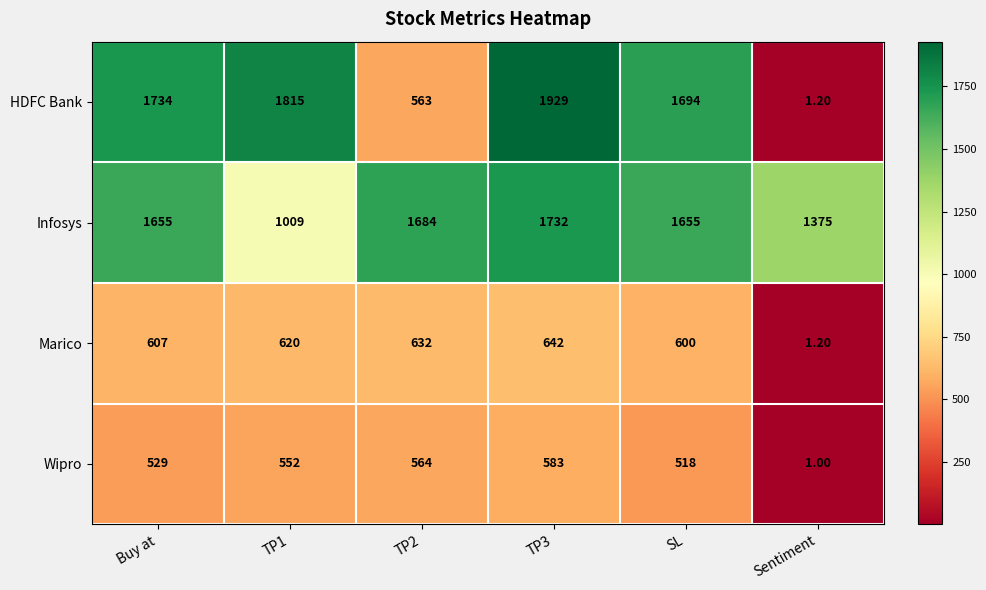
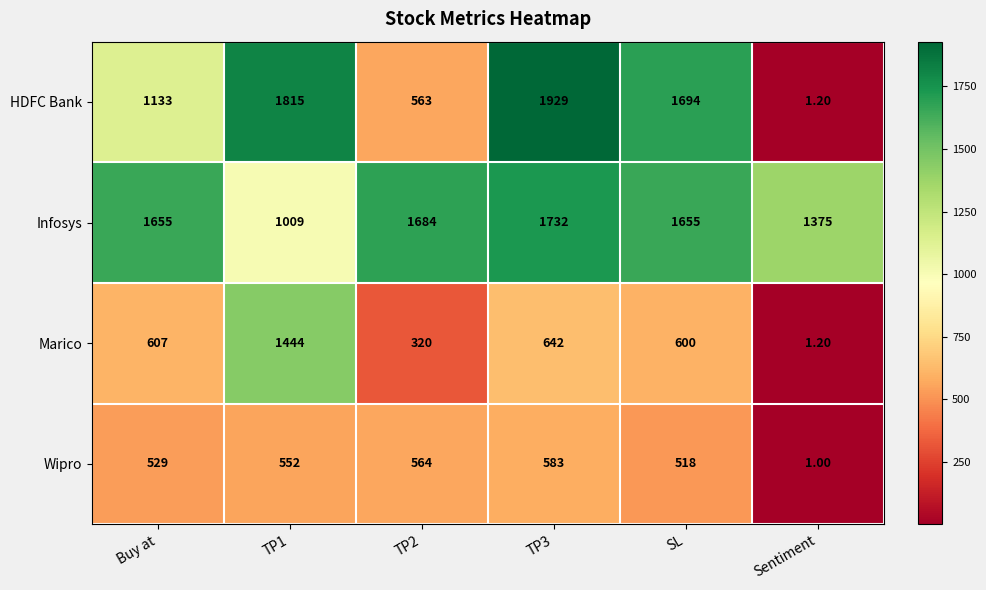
  {
    "HDFC Bank": {
-     "Buy at": 1734,
+     "Buy at": 1133,
      "TP1": 1815,
      "TP2": 563,
      "TP3": 1929,
      "SL": 1694,
      "Sentiment": 1.20
    },
    "Infosys": {
      "Buy at": 1655,
      "TP1": 1009,
      "TP2": 1684,
      "TP3": 1732,
      "SL": 1655,
      "Sentiment": 1375
    },
    "Marico": {
      "Buy at": 607,
-     "TP1": 620,
-     "TP2": 632,
+     "TP1": 1444,
+     "TP2": 320,
      "TP3": 642,
      "SL": 600,
      "Sentiment": 1.20
    },
    "Wipro": {
      "Buy at": 529,
      "TP1": 552,
      "TP2": 564,
      "TP3": 583,
      "SL": 518,
      "Sentiment": 1.00
    }
  }
